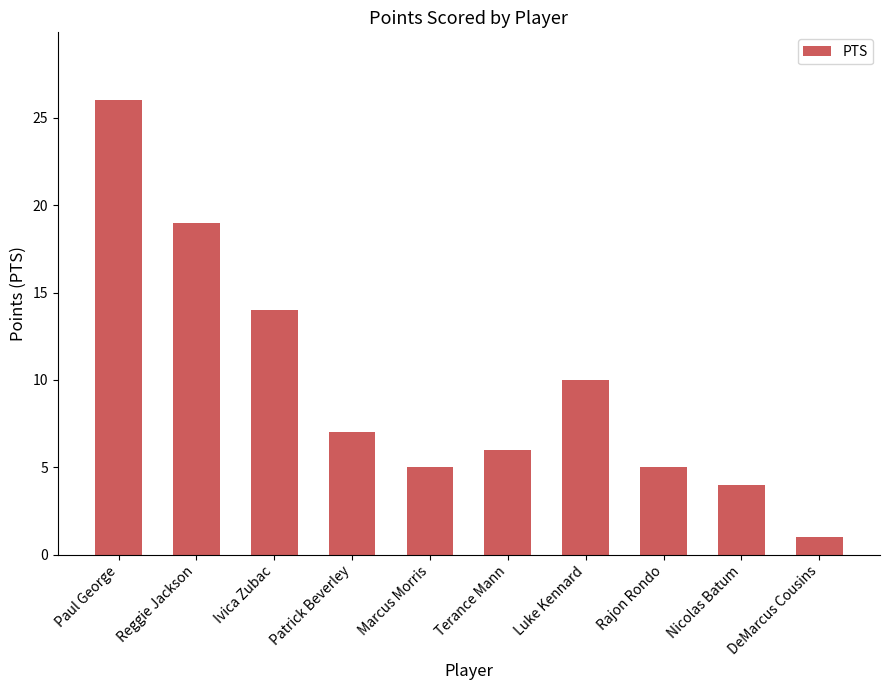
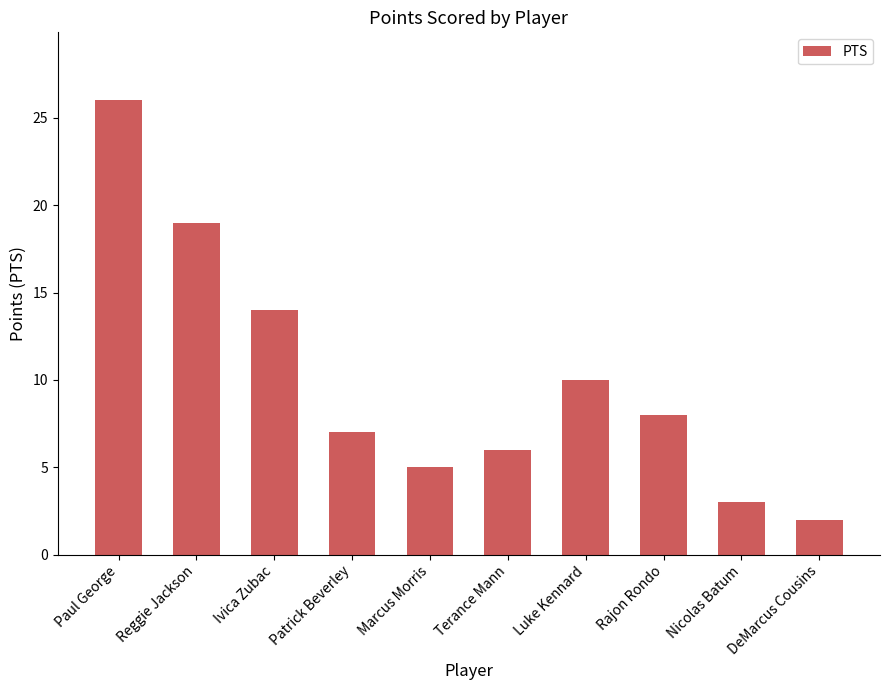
  {
    "Paul George": 26,
    "Reggie Jackson": 19,
    "Ivica Zubac": 14,
    "Patrick Beverley": 7,
    "Marcus Morris": 5,
    "Terance Mann": 6,
    "Luke Kennard": 10,
-   "Rajon Rondo": 5,
-   "Nicolas Batum": 4,
-   "DeMarcus Cousins": 1
+   "Rajon Rondo": 8,
+   "Nicolas Batum": 3,
+   "DeMarcus Cousins": 2
  }
